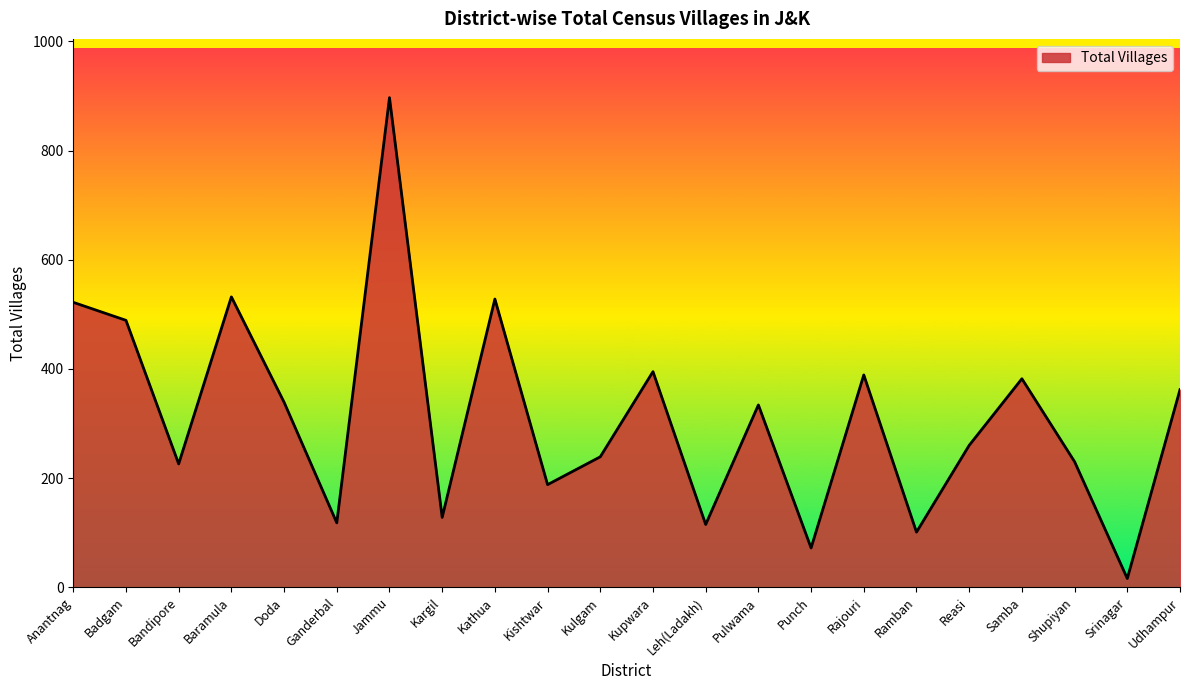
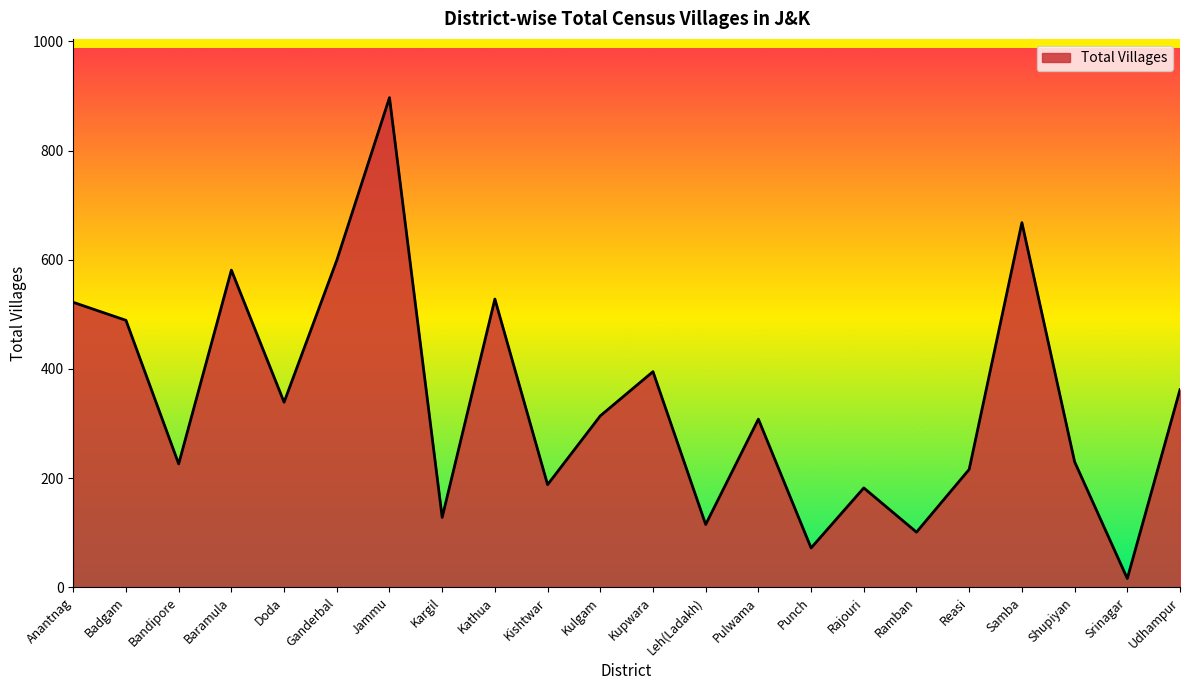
  {
    "Anantnag": 520,
    "Badgam": 490,
    "Bandipore": 230,
-   "Baramula": 530,
+   "Baramula": 580,
    "Doda": 340,
-   "Ganderbal": 120,
+   "Ganderbal": 600,
    "Jammu": 900,
    "Kargil": 130,
    "Kathua": 530,
    "Kishtwar": 190,
-   "Kulgam": 240,
+   "Kulgam": 310,
    "Kupwara": 400,
    "Leh(Ladakh)": 120,
-   "Pulwama": 330,
+   "Pulwama": 310,
    "Punch": 70,
-   "Rajouri": 390,
+   "Rajouri": 180,
    "Ramban": 100,
-   "Reasi": 260,
-   "Samba": 380,
+   "Reasi": 220,
+   "Samba": 670,
    "Shupiyan": 230,
    "Srinagar": 20,
    "Udhampur": 360
  }
